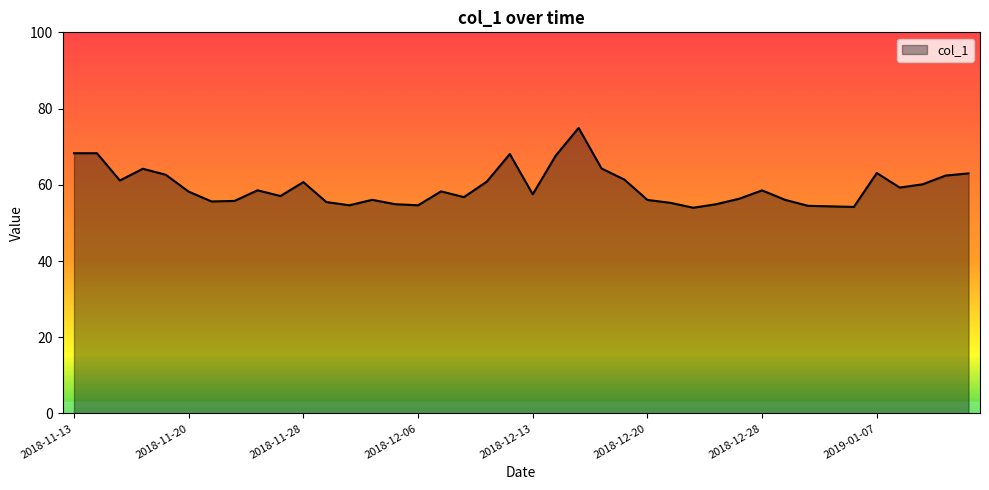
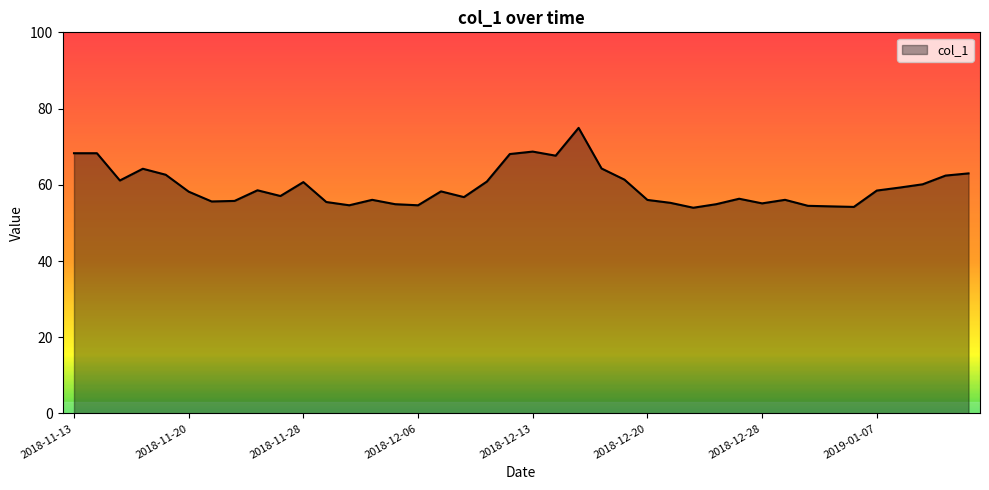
  {
    "2018-11-13": 68,
    "2018-11-20": 58,
    "2018-11-28": 61,
    "2018-12-06": 55,
-   "2018-12-13": 58,
+   "2018-12-13": 69,
    "2018-12-20": 56,
-   "2018-12-28": 59,
-   "2019-01-07": 63
+   "2018-12-28": 55,
+   "2019-01-07": 58
  }
